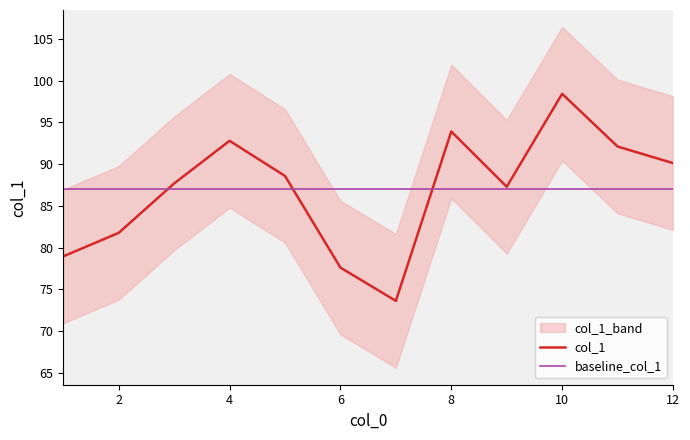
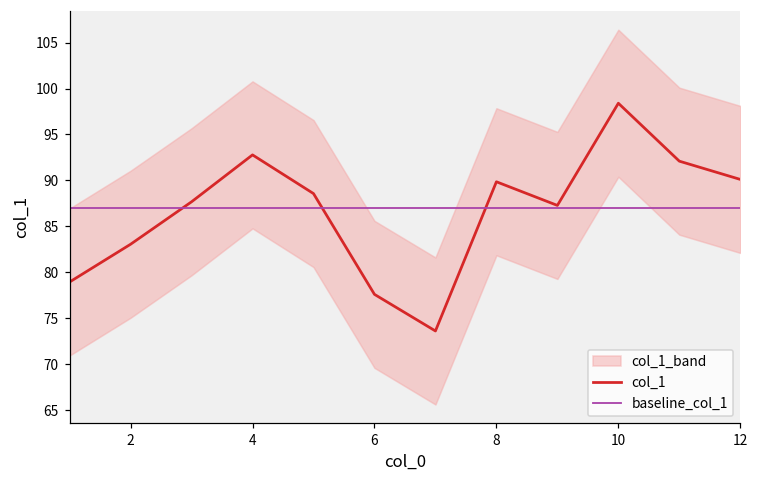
  {
    "col_1": {
-     "2": 82,
+     "2": 83,
      "4": 93,
      "6": 78,
-     "8": 94,
+     "8": 90,
      "10": 98,
      "12": 90
    }
  }
